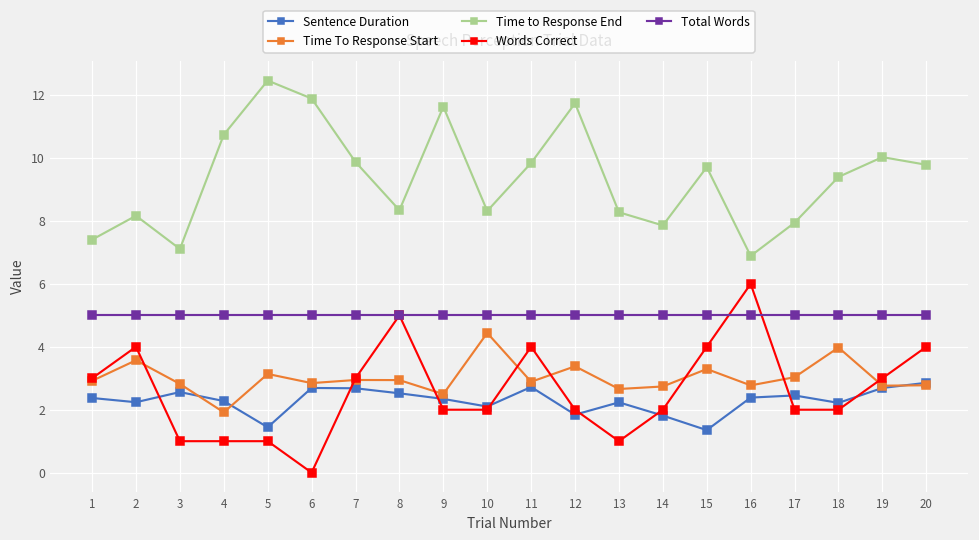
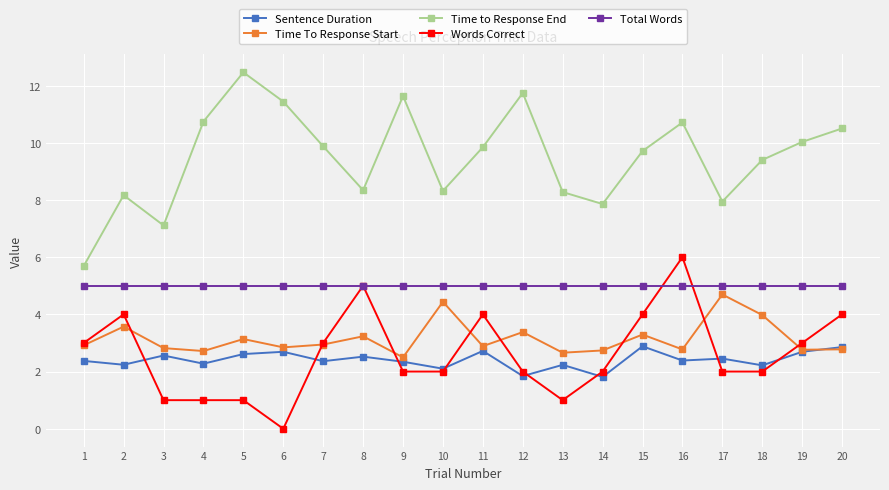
  {
    "Sentence Duration": {
      "1": 2.4,
      "2": 2.2,
      "3": 2.6,
      "4": 2.3,
-     "5": 1.4,
+     "5": 2.6,
      "6": 2.7,
-     "7": 2.7,
+     "7": 2.4,
      "8": 2.5,
      "9": 2.3,
      "10": 2.1,
      "11": 2.7,
      "12": 1.8,
      "13": 2.2,
      "14": 1.8,
-     "15": 1.4,
+     "15": 2.9,
      "16": 2.4,
      "17": 2.5,
      "18": 2.2
    },
    "Time To Response Start": {
      "2": 3.6,
      "3": 2.8,
-     "4": 1.9,
+     "4": 2.7,
      "5": 3.1,
      "6": 2.8,
-     "8": 2.9,
+     "8": 3.2,
      "9": 2.5,
      "10": 4.4,
      "11": 2.9,
      "12": 3.4,
      "13": 2.7,
      "14": 2.7,
      "15": 3.3,
      "16": 2.8,
-     "17": 3.0,
+     "17": 4.7,
      "18": 4.0
    },
    "Time to Response End": {
-     "1": 7.4,
+     "1": 5.7,
      "2": 8.2,
      "3": 7.1,
      "4": 10.7,
      "5": 12.5,
-     "6": 11.9,
+     "6": 11.4,
      "7": 9.9,
      "8": 8.3,
      "9": 11.6,
      "10": 8.3,
      "11": 9.8,
      "12": 11.7,
      "13": 8.3,
      "14": 7.9,
      "15": 9.7,
-     "16": 6.9,
+     "16": 10.7,
      "17": 7.9,
      "18": 9.4,
      "19": 10.0,
-     "20": 9.8
+     "20": 10.5
    },
    "Words Correct": {
      "2": 4.0,
      "3": 1.0,
      "4": 1.0,
      "5": 1.0,
      "6": 0.0,
      "9": 2.0,
      "10": 2.0,
      "11": 4.0,
      "12": 2.0,
      "13": 1.0,
      "14": 2.0,
      "15": 4.0,
      "16": 6.0,
      "17": 2.0,
      "18": 2.0,
      "19": 3.0,
      "20": 4.0
    },
    "Total Words": {
      "1": 5.0,
      "2": 5.0,
      "3": 5.0,
      "4": 5.0,
      "5": 5.0,
      "6": 5.0,
      "7": 5.0,
      "9": 5.0,
      "10": 5.0,
      "11": 5.0,
      "12": 5.0,
      "13": 5.0,
      "14": 5.0,
      "15": 5.0,
      "16": 5.0,
      "17": 5.0,
      "18": 5.0,
      "19": 5.0,
      "20": 5.0
    }
  }
